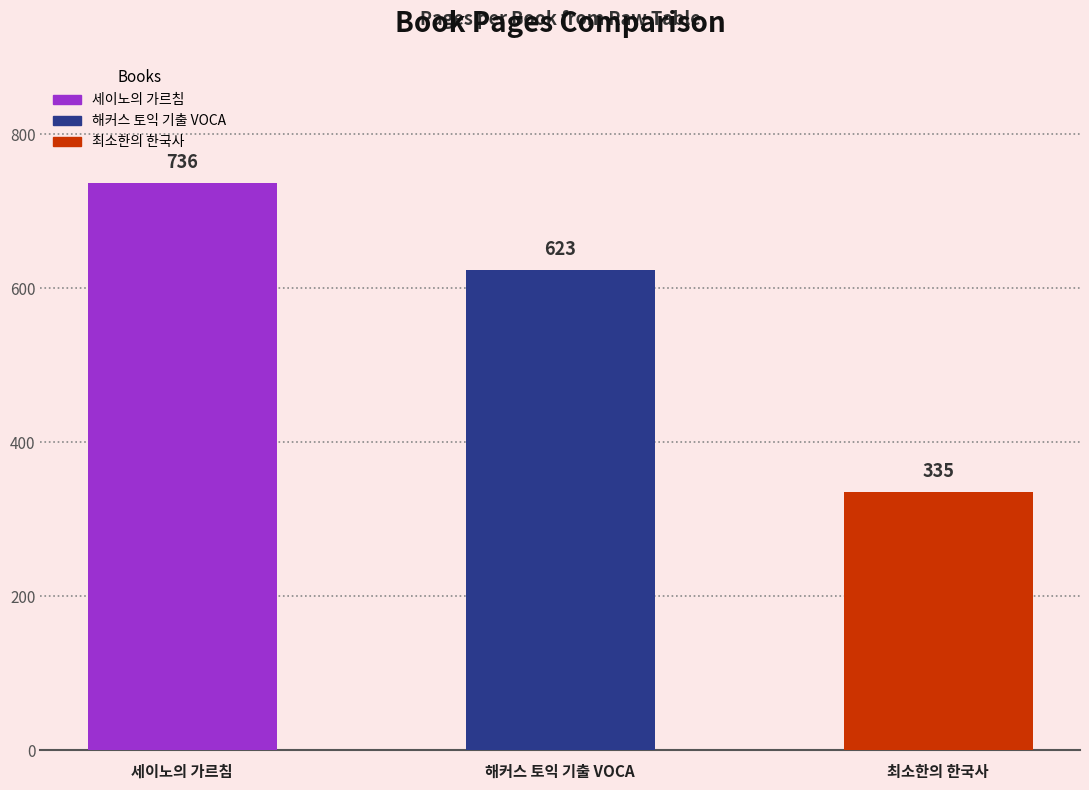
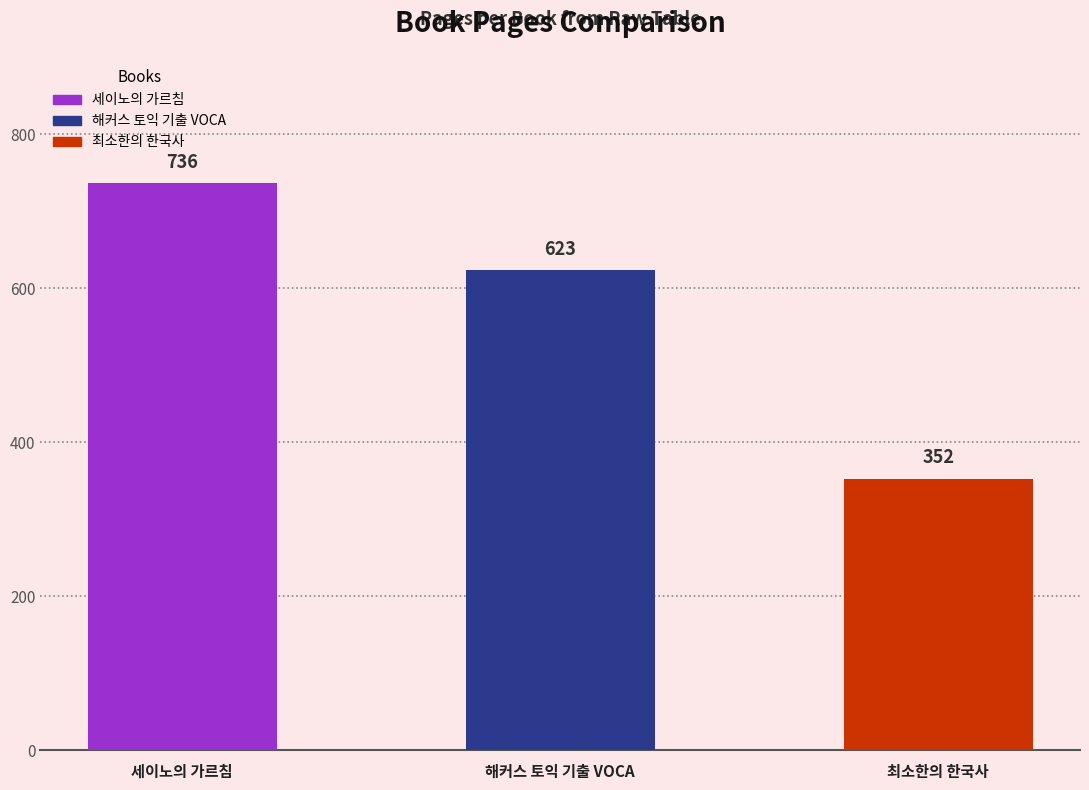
  {
    "세이노의 가르침": 736,
    "해커스 토익 기출 VOCA": 623,
-   "최소한의 한국사": 335
+   "최소한의 한국사": 352
  }
